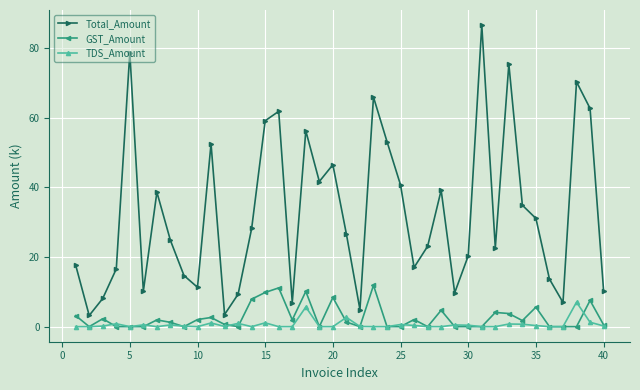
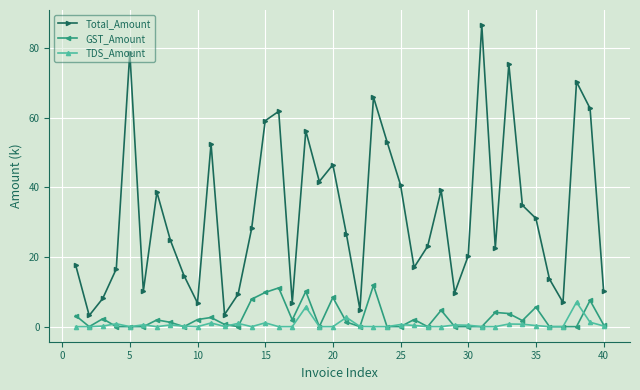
  {
    "Total_Amount": {
-     "10": 11,
+     "10": 7,
      "15": 59,
      "20": 47,
      "25": 41,
      "30": 20,
      "35": 31,
      "40": 10
    }
  }
